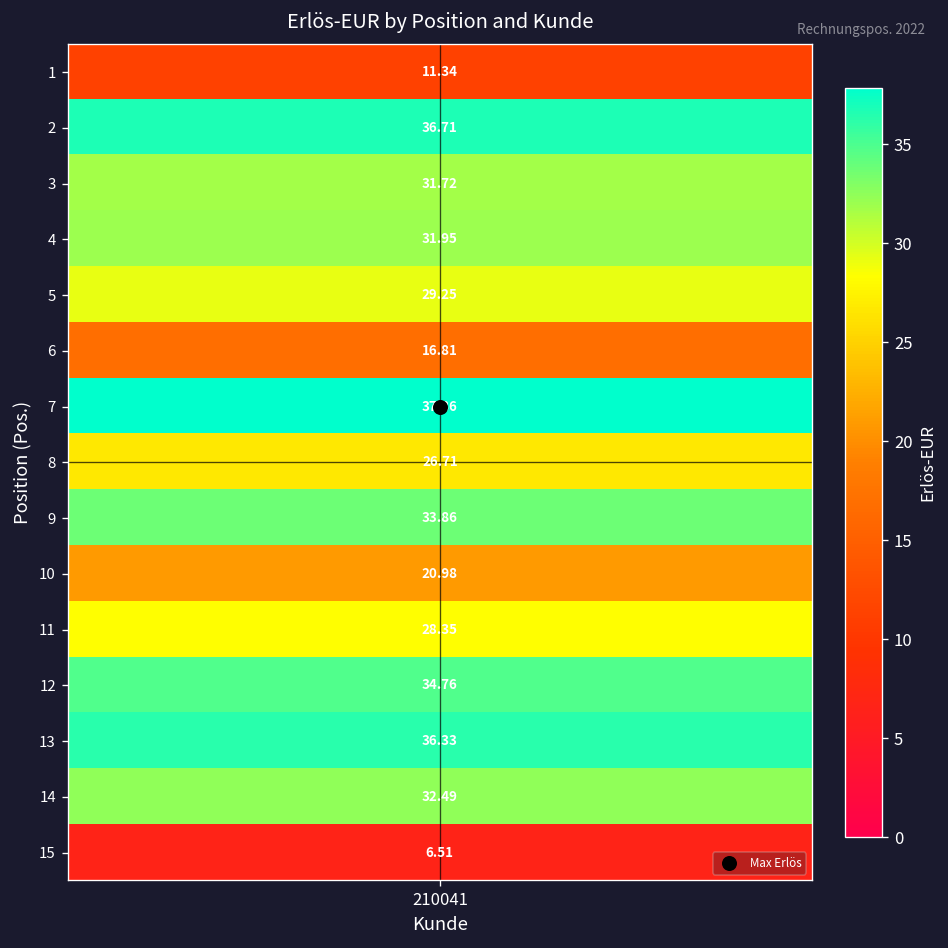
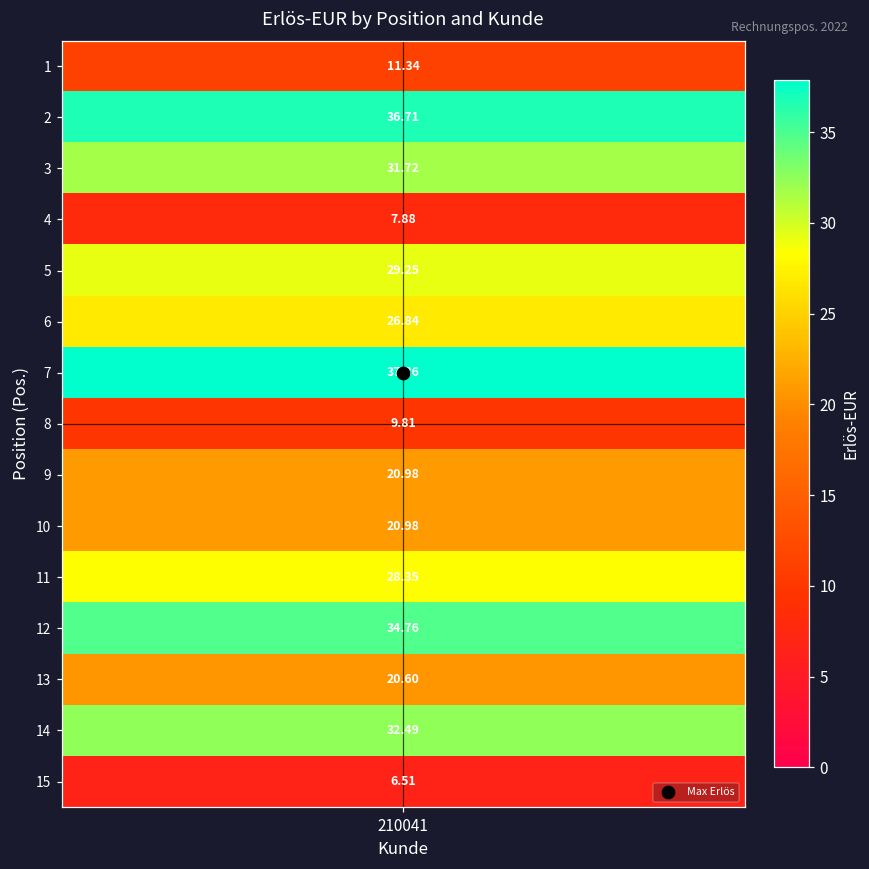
  {
    "1": {
      "210041": 11.34
    },
    "2": {
      "210041": 36.71
    },
    "3": {
      "210041": 31.72
    },
    "4": {
-     "210041": 31.95
+     "210041": 7.88
    },
    "5": {
      "210041": 29.25
    },
    "6": {
-     "210041": 16.81
+     "210041": 26.84
    },
    "8": {
-     "210041": 26.71
+     "210041": 9.81
    },
    "9": {
-     "210041": 33.86
+     "210041": 20.98
    },
    "10": {
      "210041": 20.98
    },
    "11": {
      "210041": 28.35
    },
    "12": {
      "210041": 34.76
    },
    "13": {
-     "210041": 36.33
+     "210041": 20.60
    },
    "14": {
      "210041": 32.49
    },
    "15": {
      "210041": 6.51
    }
  }
